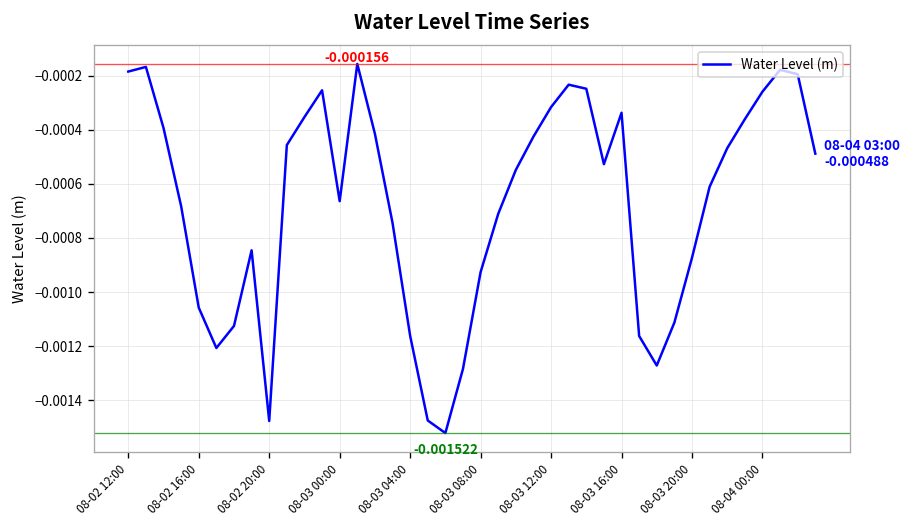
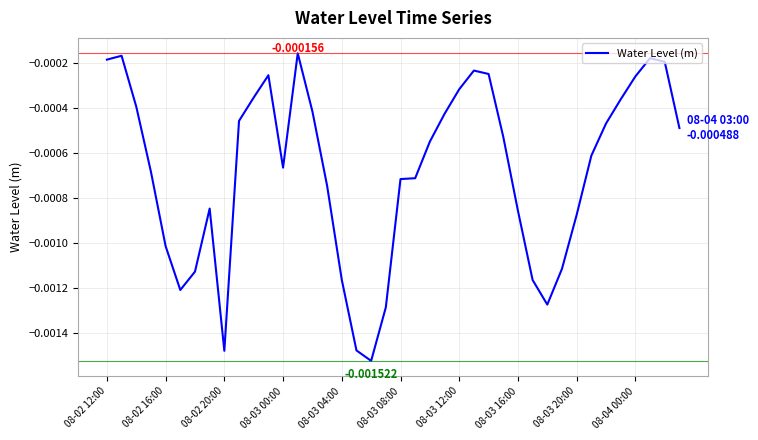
  {
    "08-02 12:00": -0.00018,
-   "08-02 16:00": -0.00106,
+   "08-02 16:00": -0.00101,
    "08-02 20:00": -0.00148,
    "08-03 00:00": -0.00066,
    "08-03 04:00": -0.00116,
-   "08-03 08:00": -0.00093,
+   "08-03 08:00": -0.00071,
    "08-03 12:00": -0.00032,
-   "08-03 16:00": -0.00034,
+   "08-03 16:00": -0.00086,
    "08-03 20:00": -0.00087,
    "08-04 00:00": -0.00026
  }
